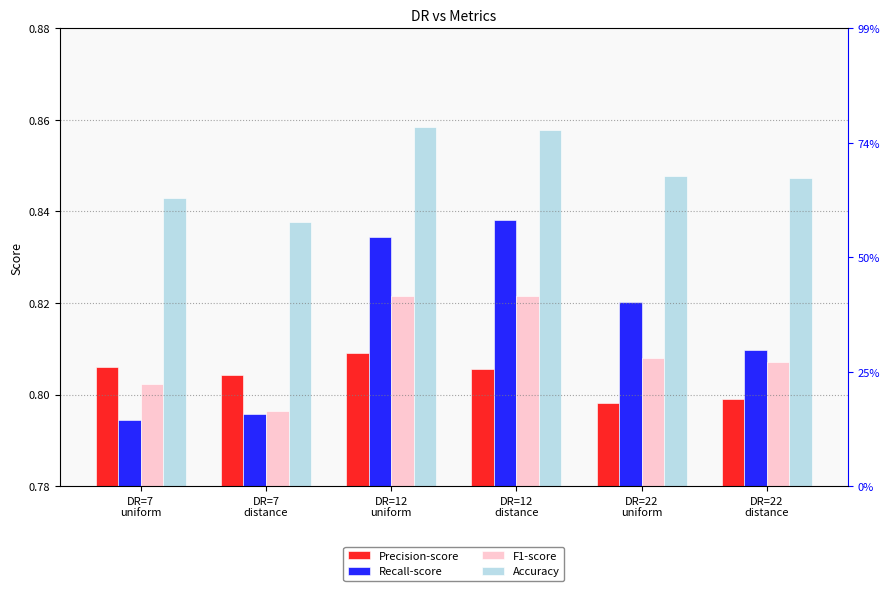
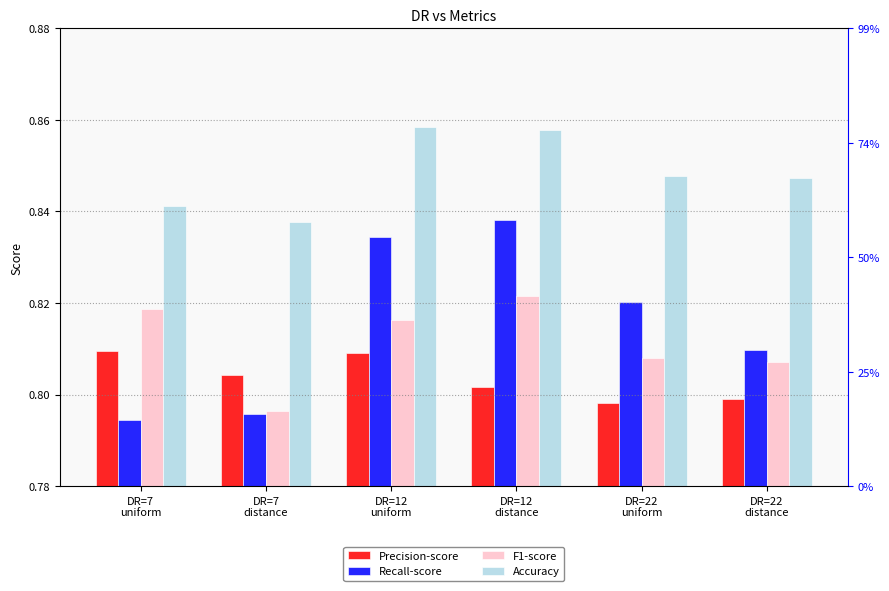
  {
    "Precision-score": {
-     "DR=7 uniform": 0.806,
+     "DR=7 uniform": 0.809,
      "DR=7 distance": 0.804,
      "DR=12 uniform": 0.809,
-     "DR=12 distance": 0.806,
+     "DR=12 distance": 0.802,
      "DR=22 uniform": 0.798,
      "DR=22 distance": 0.799
    },
    "Recall-score": {
      "DR=7 uniform": 0.795,
      "DR=7 distance": 0.796,
      "DR=12 uniform": 0.834,
      "DR=12 distance": 0.838,
      "DR=22 uniform": 0.820,
      "DR=22 distance": 0.810
    },
    "F1-score": {
-     "DR=7 uniform": 0.802,
+     "DR=7 uniform": 0.819,
      "DR=7 distance": 0.796,
-     "DR=12 uniform": 0.821,
+     "DR=12 uniform": 0.816,
      "DR=12 distance": 0.822,
      "DR=22 uniform": 0.808,
      "DR=22 distance": 0.807
    },
    "Accuracy": {
-     "DR=7 uniform": 0.843,
+     "DR=7 uniform": 0.841,
      "DR=7 distance": 0.838,
      "DR=12 uniform": 0.858,
      "DR=12 distance": 0.858,
      "DR=22 uniform": 0.848,
      "DR=22 distance": 0.847
    }
  }
